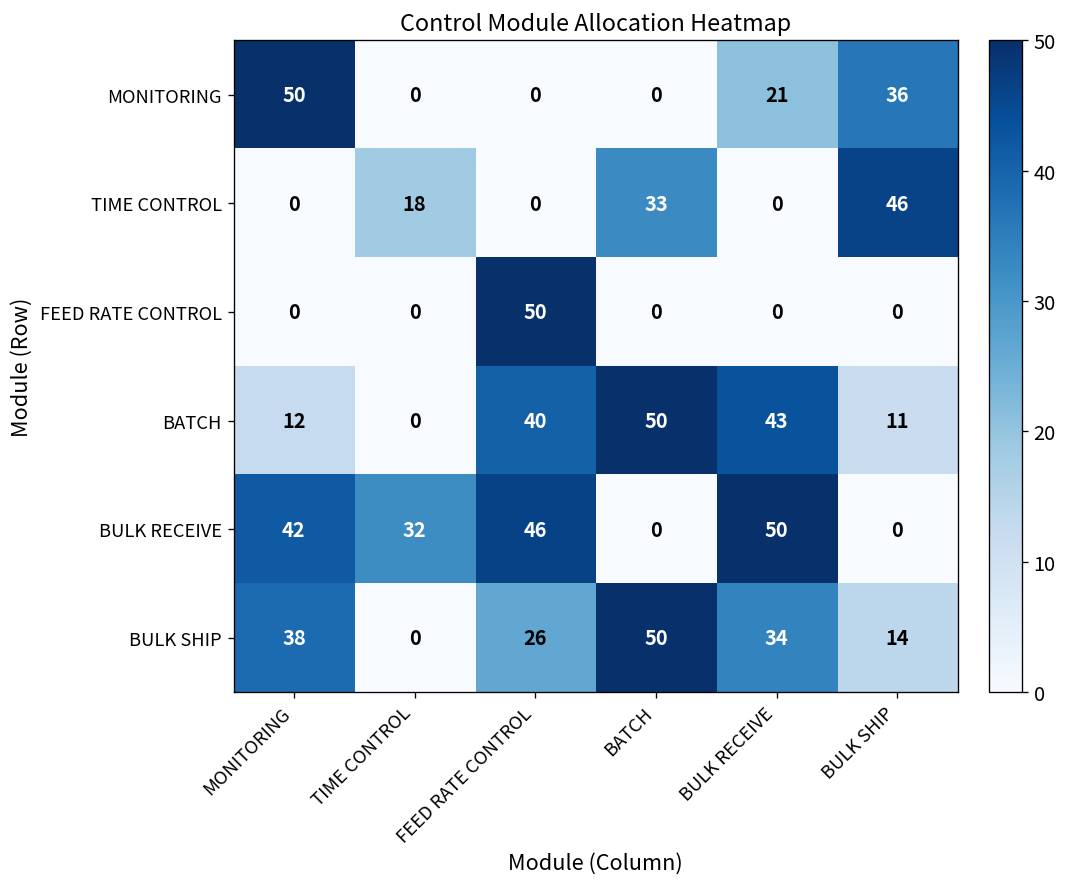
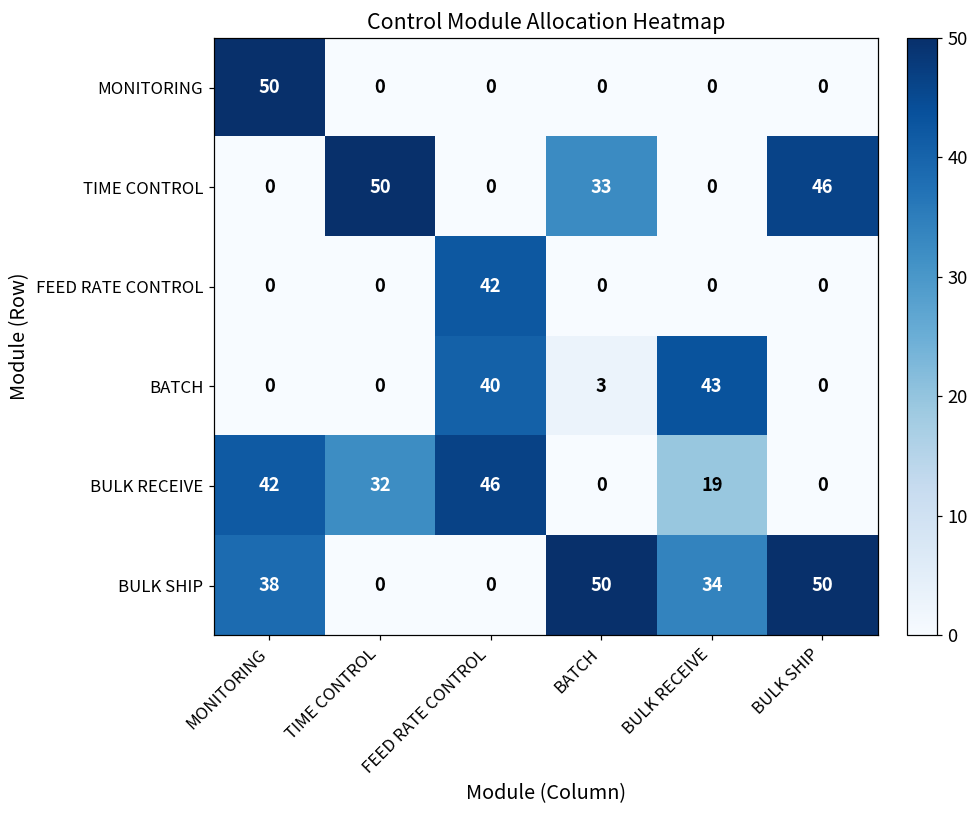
  {
    "MONITORING": {
      "MONITORING": 50,
      "TIME CONTROL": 0,
      "FEED RATE CONTROL": 0,
      "BATCH": 0,
-     "BULK RECEIVE": 21,
-     "BULK SHIP": 36
+     "BULK RECEIVE": 0,
+     "BULK SHIP": 0
    },
    "TIME CONTROL": {
      "MONITORING": 0,
-     "TIME CONTROL": 18,
+     "TIME CONTROL": 50,
      "FEED RATE CONTROL": 0,
      "BATCH": 33,
      "BULK RECEIVE": 0,
      "BULK SHIP": 46
    },
    "FEED RATE CONTROL": {
      "MONITORING": 0,
      "TIME CONTROL": 0,
-     "FEED RATE CONTROL": 50,
+     "FEED RATE CONTROL": 42,
      "BATCH": 0,
      "BULK RECEIVE": 0,
      "BULK SHIP": 0
    },
    "BATCH": {
-     "MONITORING": 12,
+     "MONITORING": 0,
      "TIME CONTROL": 0,
      "FEED RATE CONTROL": 40,
-     "BATCH": 50,
+     "BATCH": 3,
      "BULK RECEIVE": 43,
-     "BULK SHIP": 11
+     "BULK SHIP": 0
    },
    "BULK RECEIVE": {
      "MONITORING": 42,
      "TIME CONTROL": 32,
      "FEED RATE CONTROL": 46,
      "BATCH": 0,
-     "BULK RECEIVE": 50,
+     "BULK RECEIVE": 19,
      "BULK SHIP": 0
    },
    "BULK SHIP": {
      "MONITORING": 38,
      "TIME CONTROL": 0,
-     "FEED RATE CONTROL": 26,
+     "FEED RATE CONTROL": 0,
      "BATCH": 50,
      "BULK RECEIVE": 34,
-     "BULK SHIP": 14
+     "BULK SHIP": 50
    }
  }
